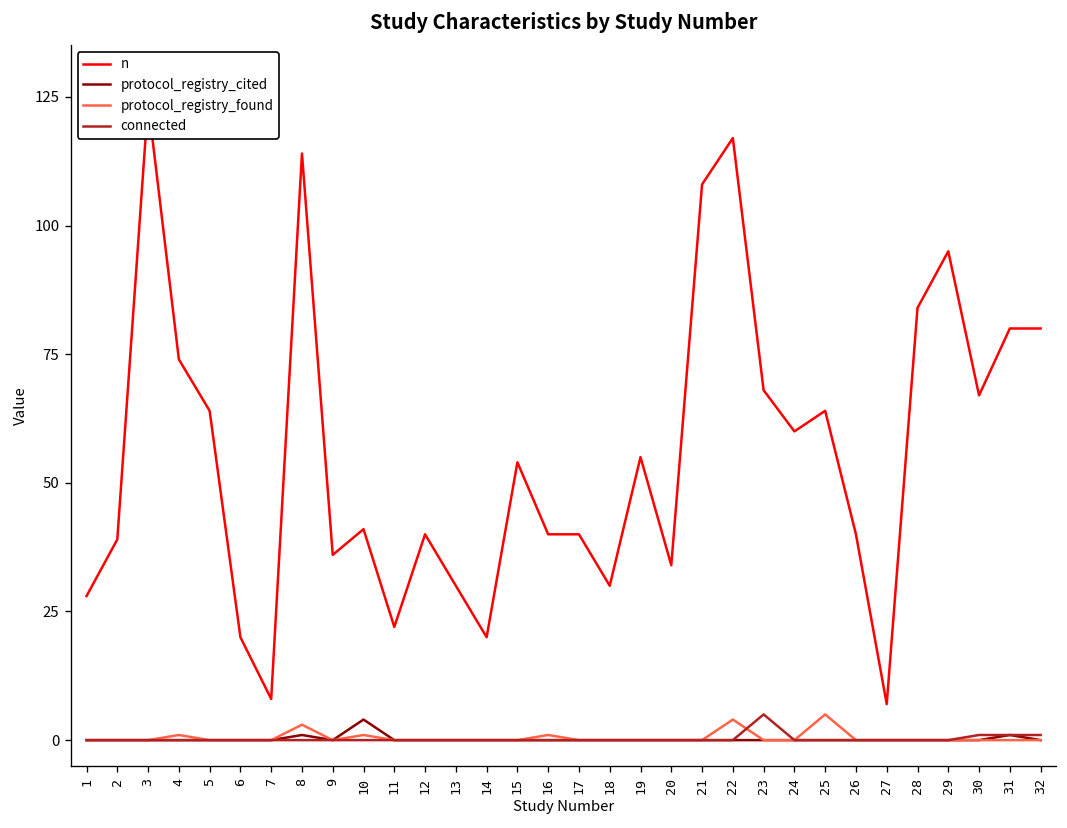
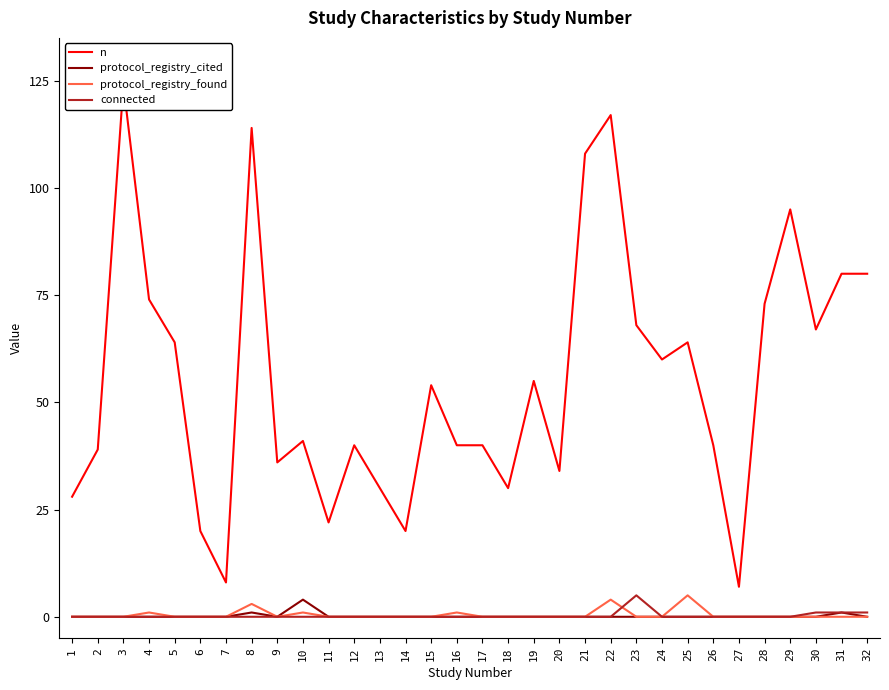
  {
    "n": {
      "1": 28,
      "2": 39,
      "4": 74,
      "5": 64,
      "6": 20,
      "7": 8,
      "8": 114,
      "9": 36,
      "10": 41,
      "11": 22,
      "12": 40,
      "13": 30,
      "14": 20,
      "15": 54,
      "16": 40,
      "17": 40,
      "18": 30,
      "19": 55,
      "20": 34,
      "21": 108,
      "22": 117,
      "23": 68,
      "24": 60,
      "25": 64,
      "26": 40,
      "27": 7,
-     "28": 84,
+     "28": 73,
      "29": 95,
      "30": 67,
      "31": 80,
      "32": 80
    },
    "protocol_registry_cited": {
      "8": 1,
      "10": 4
    },
    "protocol_registry_found": {
      "4": 1,
      "8": 3,
      "10": 1,
      "16": 1,
      "22": 4,
      "25": 5,
      "31": 0
    },
    "connected": {
      "8": 0,
      "10": 0,
      "23": 5,
      "30": 1,
      "32": 1
    }
  }
